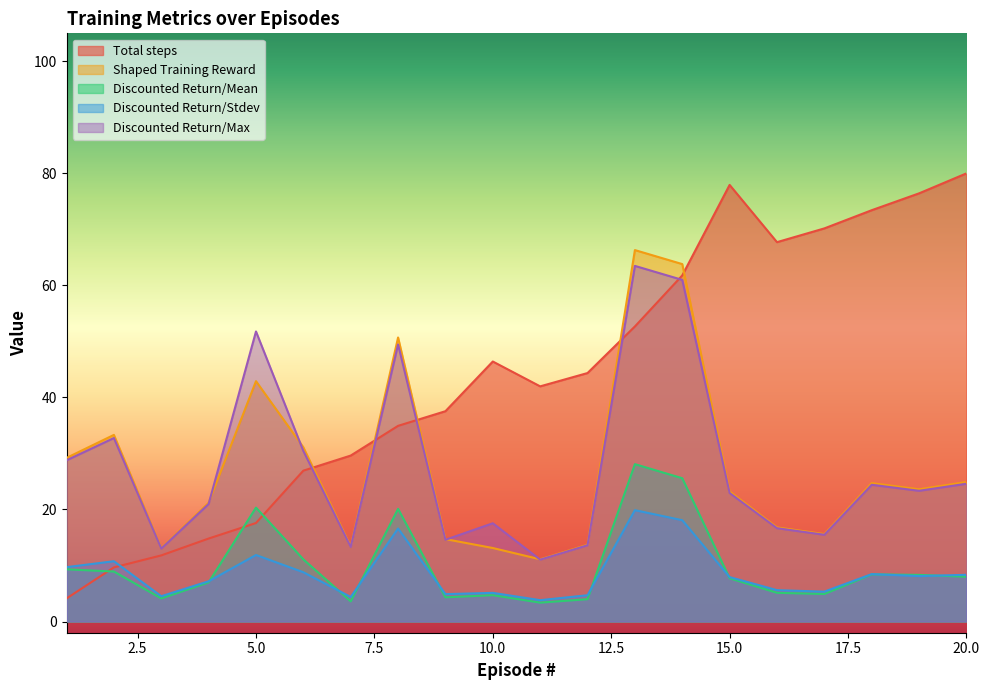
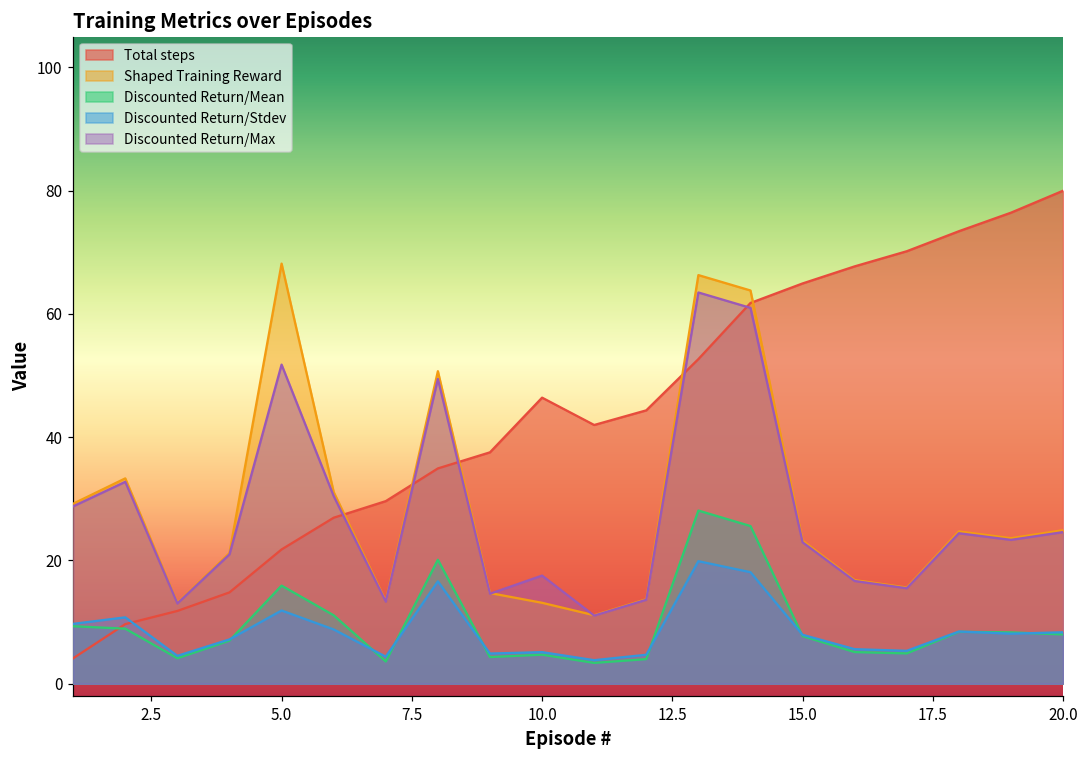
  {
    "Total steps": {
-     "5.0": 18,
+     "5.0": 22,
      "10.0": 46,
-     "15.0": 78,
+     "15.0": 65,
      "20.0": 80
    },
    "Shaped Training Reward": {
-     "5.0": 43,
+     "5.0": 68,
      "10.0": 13
    },
    "Discounted Return/Mean": {
-     "5.0": 20
+     "5.0": 16
    },
    "Discounted Return/Stdev": {
      "5.0": 12
    },
    "Discounted Return/Max": {
      "5.0": 52,
      "10.0": 18
    }
  }
